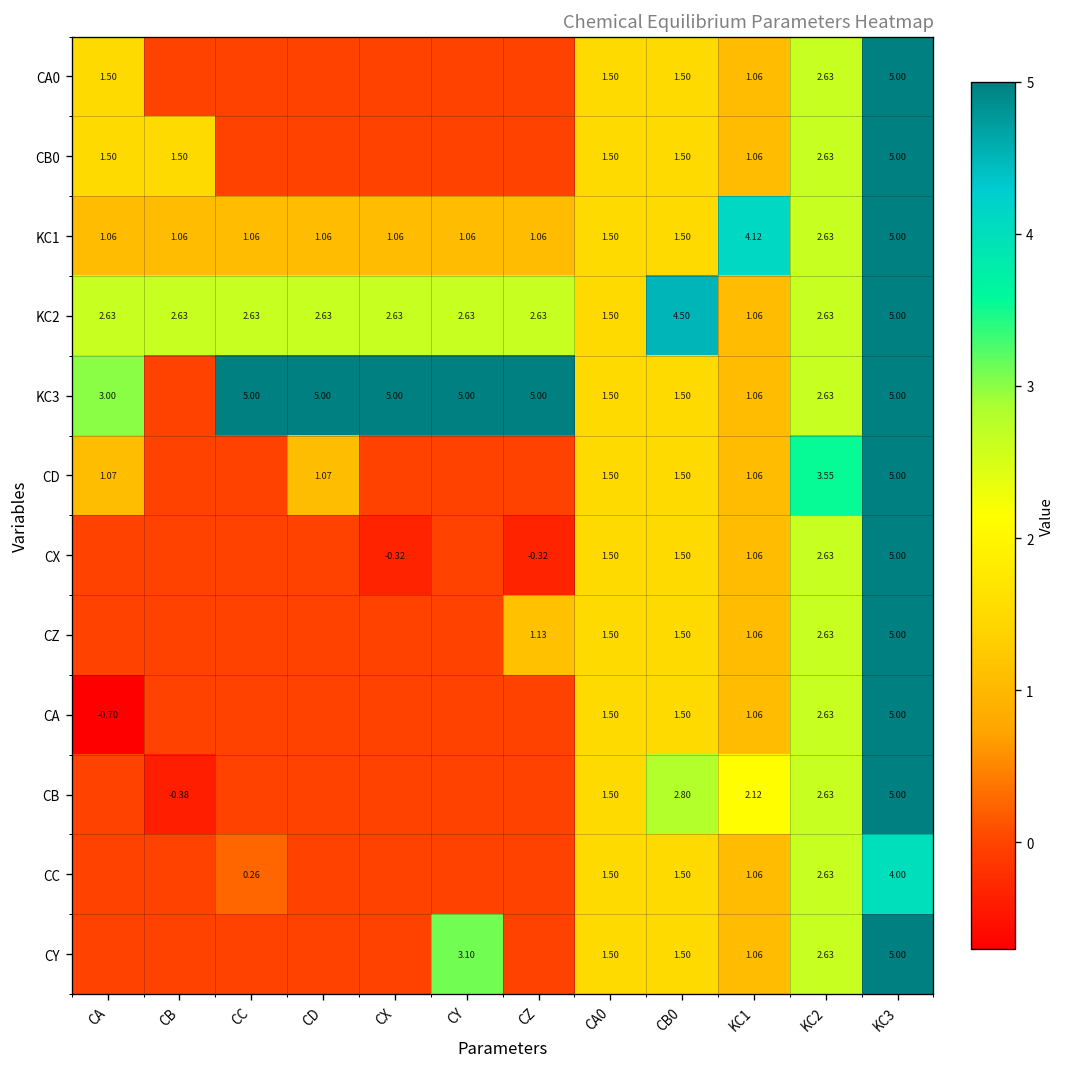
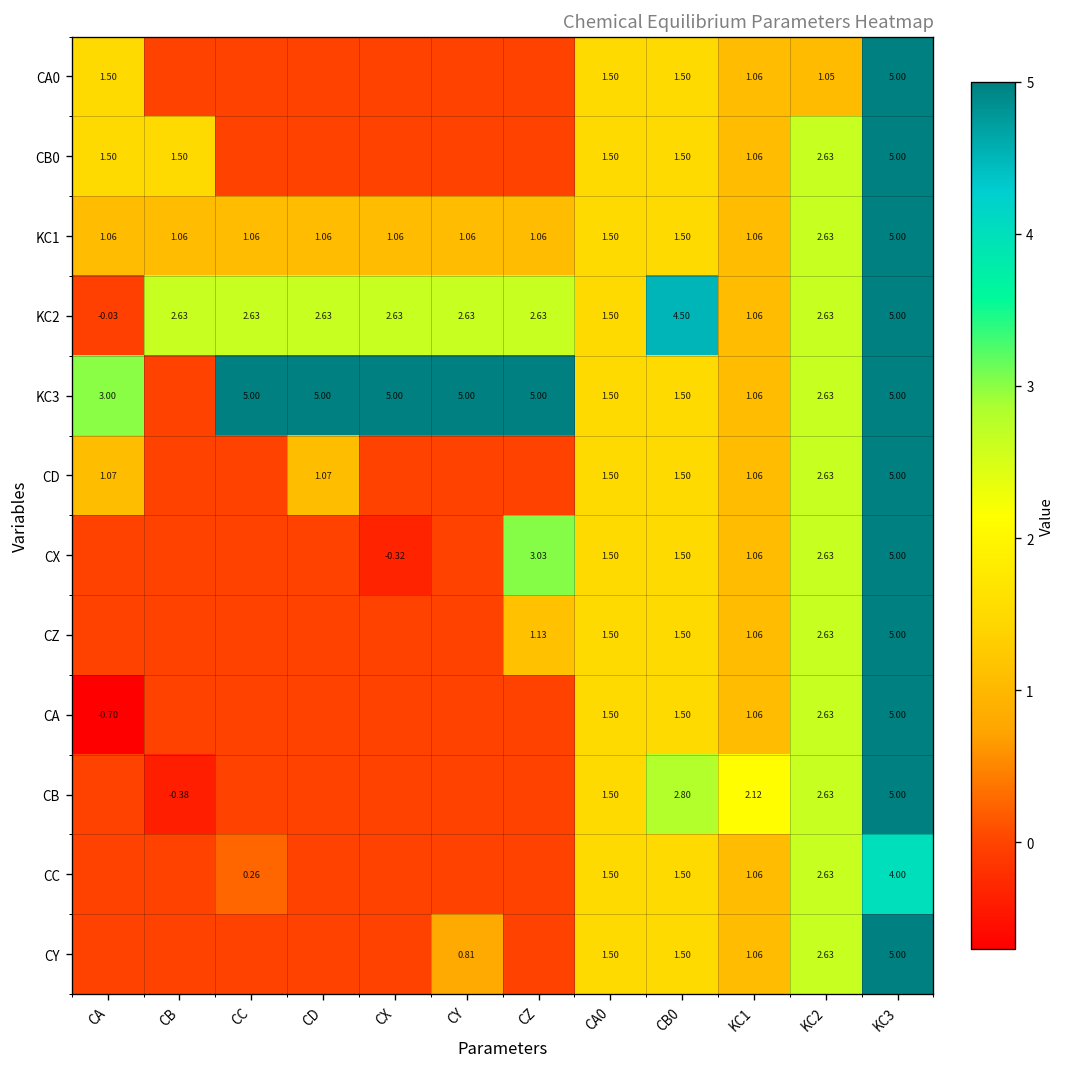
  {
    "CA0": {
      "CA": 1.50,
      "CA0": 1.50,
      "CB0": 1.50,
      "KC1": 1.06,
-     "KC2": 2.63,
+     "KC2": 1.05,
      "KC3": 5.00
    },
    "CB0": {
      "CA": 1.50,
      "CB": 1.50,
      "CA0": 1.50,
      "CB0": 1.50,
      "KC1": 1.06,
      "KC2": 2.63,
      "KC3": 5.00
    },
    "KC1": {
      "CA": 1.06,
      "CB": 1.06,
      "CC": 1.06,
      "CD": 1.06,
      "CX": 1.06,
      "CY": 1.06,
      "CZ": 1.06,
      "CA0": 1.50,
      "CB0": 1.50,
-     "KC1": 4.12,
+     "KC1": 1.06,
      "KC2": 2.63,
      "KC3": 5.00
    },
    "KC2": {
-     "CA": 2.63,
+     "CA": -0.03,
      "CB": 2.63,
      "CC": 2.63,
      "CD": 2.63,
      "CX": 2.63,
      "CY": 2.63,
      "CZ": 2.63,
      "CA0": 1.50,
      "CB0": 4.50,
      "KC1": 1.06,
      "KC2": 2.63,
      "KC3": 5.00
    },
    "KC3": {
      "CA": 3.00,
      "CC": 5.00,
      "CD": 5.00,
      "CX": 5.00,
      "CY": 5.00,
      "CZ": 5.00,
      "CA0": 1.50,
      "CB0": 1.50,
      "KC1": 1.06,
      "KC2": 2.63,
      "KC3": 5.00
    },
    "CD": {
      "CA": 1.07,
      "CD": 1.07,
      "CA0": 1.50,
      "CB0": 1.50,
      "KC1": 1.06,
-     "KC2": 3.55,
+     "KC2": 2.63,
      "KC3": 5.00
    },
    "CX": {
      "CX": -0.32,
-     "CZ": -0.32,
+     "CZ": 3.03,
      "CA0": 1.50,
      "CB0": 1.50,
      "KC1": 1.06,
      "KC2": 2.63,
      "KC3": 5.00
    },
    "CZ": {
      "CZ": 1.13,
      "CA0": 1.50,
      "CB0": 1.50,
      "KC1": 1.06,
      "KC2": 2.63,
      "KC3": 5.00
    },
    "CA": {
      "CA": -0.70,
      "CA0": 1.50,
      "CB0": 1.50,
      "KC1": 1.06,
      "KC2": 2.63,
      "KC3": 5.00
    },
    "CB": {
      "CB": -0.38,
      "CA0": 1.50,
      "CB0": 2.80,
      "KC1": 2.12,
      "KC2": 2.63,
      "KC3": 5.00
    },
    "CC": {
      "CC": 0.26,
      "CA0": 1.50,
      "CB0": 1.50,
      "KC1": 1.06,
      "KC2": 2.63,
      "KC3": 4.00
    },
    "CY": {
-     "CY": 3.10,
+     "CY": 0.81,
      "CA0": 1.50,
      "CB0": 1.50,
      "KC1": 1.06,
      "KC2": 2.63,
      "KC3": 5.00
    }
  }
